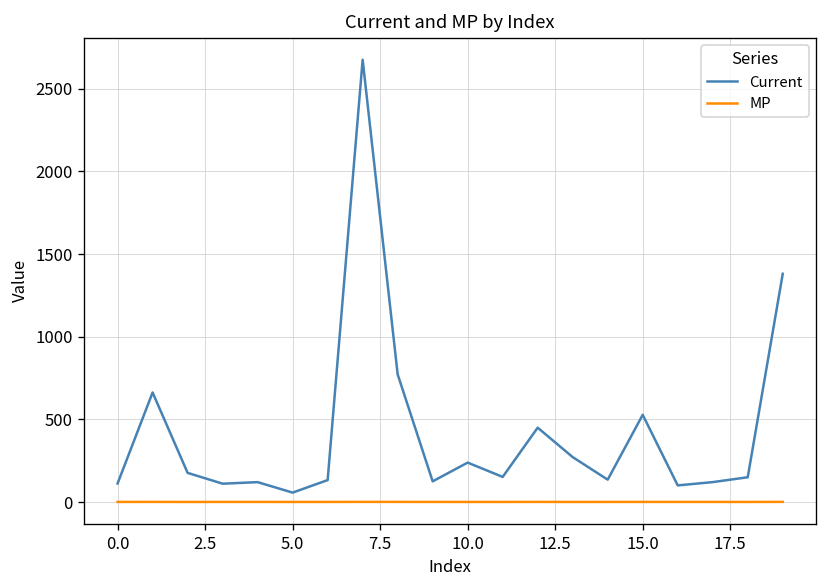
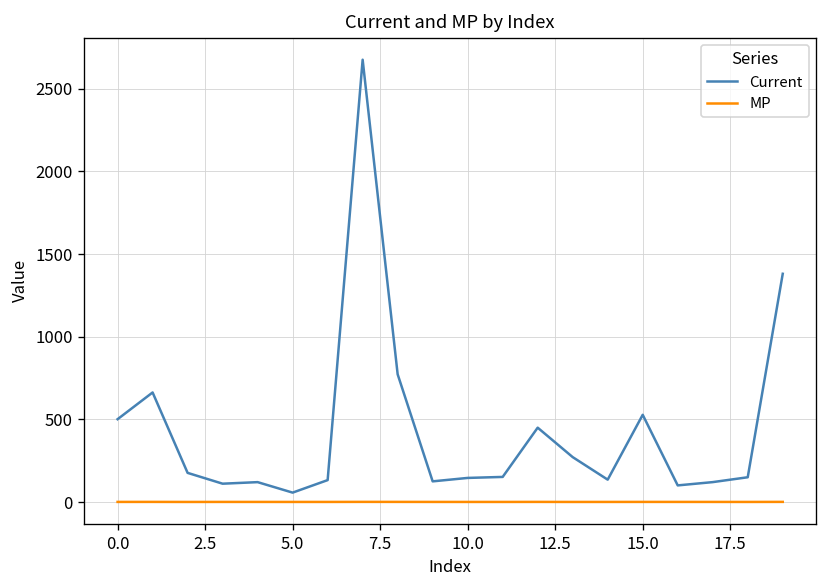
  {
    "Current": {
-     "0.0": 110,
+     "0.0": 500,
      "5.0": 60,
-     "10.0": 240,
+     "10.0": 150,
      "15.0": 530
    },
    "MP": {
      "0.0": 0,
      "5.0": 0,
      "10.0": 0,
      "15.0": 0
    }
  }
